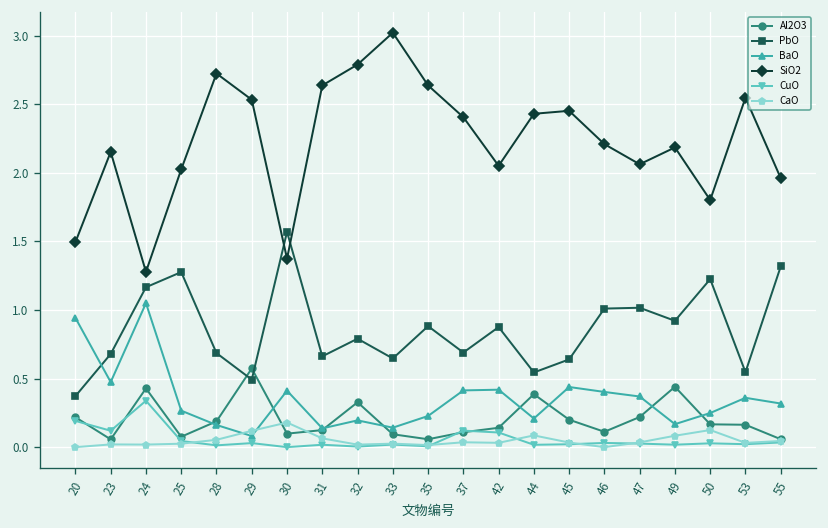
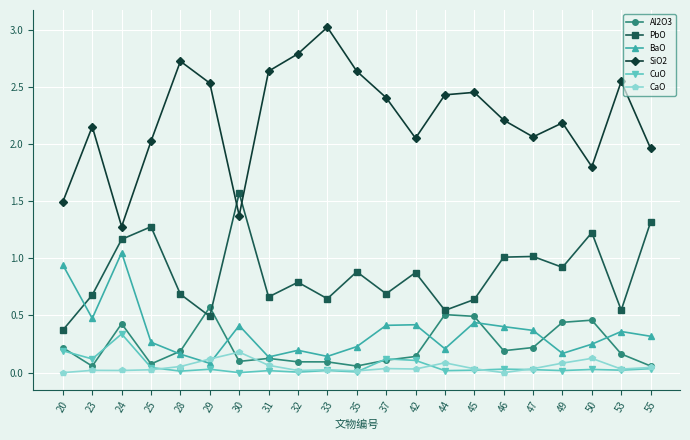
  {
    "Al2O3": {
      "20": 0.22,
      "23": 0.06,
      "24": 0.43,
      "25": 0.08,
      "28": 0.19,
      "29": 0.57,
      "30": 0.10,
-     "32": 0.33,
+     "32": 0.09,
      "33": 0.09,
      "35": 0.06,
      "42": 0.14,
-     "44": 0.39,
-     "45": 0.20,
-     "46": 0.11,
+     "44": 0.51,
+     "45": 0.49,
+     "46": 0.19,
      "47": 0.22,
      "49": 0.44,
-     "50": 0.17,
+     "50": 0.46,
      "53": 0.16
    }
  }
